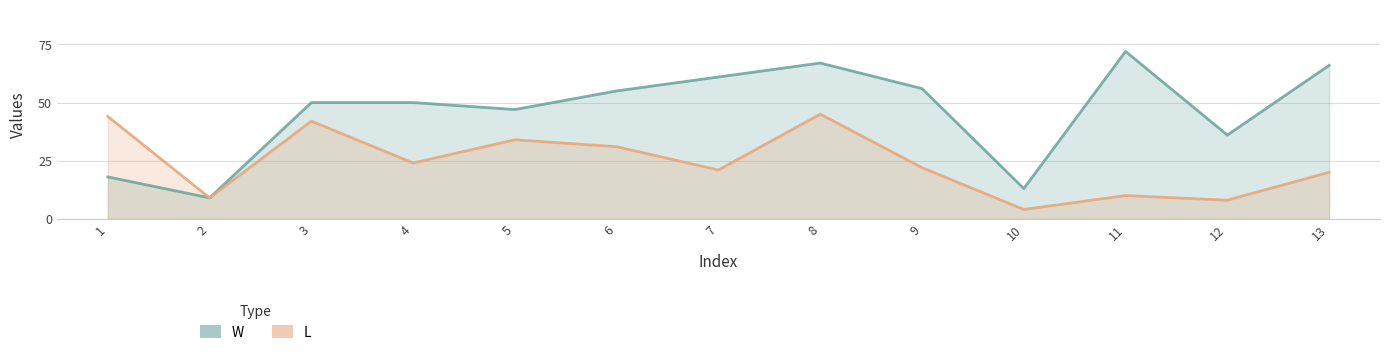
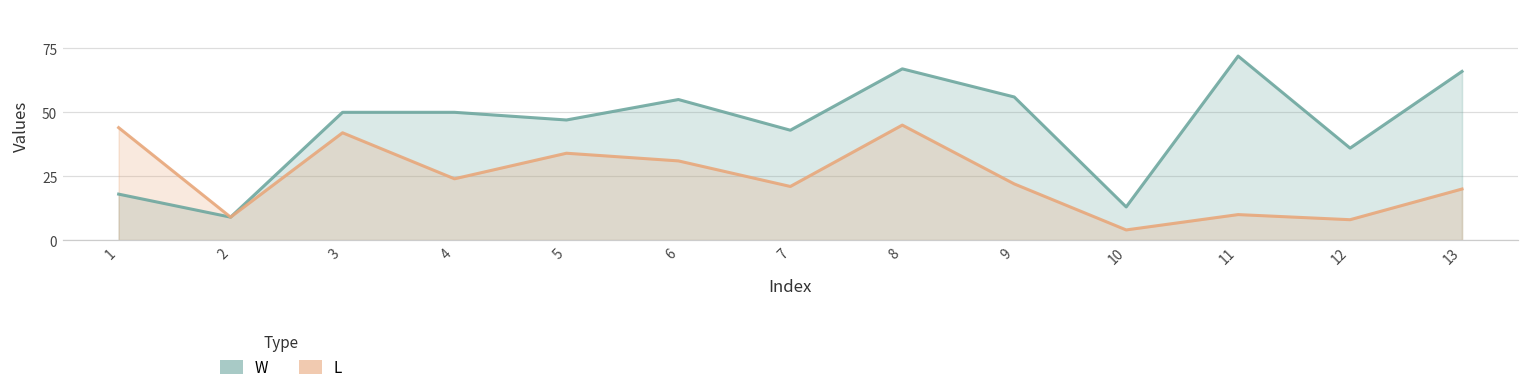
  {
    "W": {
      "1": 18,
      "3": 50,
      "4": 50,
      "5": 47,
      "6": 55,
-     "7": 61,
+     "7": 43,
      "8": 67,
      "9": 56,
      "10": 13,
      "11": 72,
      "12": 36,
      "13": 66
    },
    "L": {
      "1": 44,
      "3": 42,
      "4": 24,
      "5": 34,
      "6": 31,
      "7": 21,
      "8": 45,
      "9": 22,
      "10": 4,
      "11": 10,
      "12": 8,
      "13": 20
    }
  }
